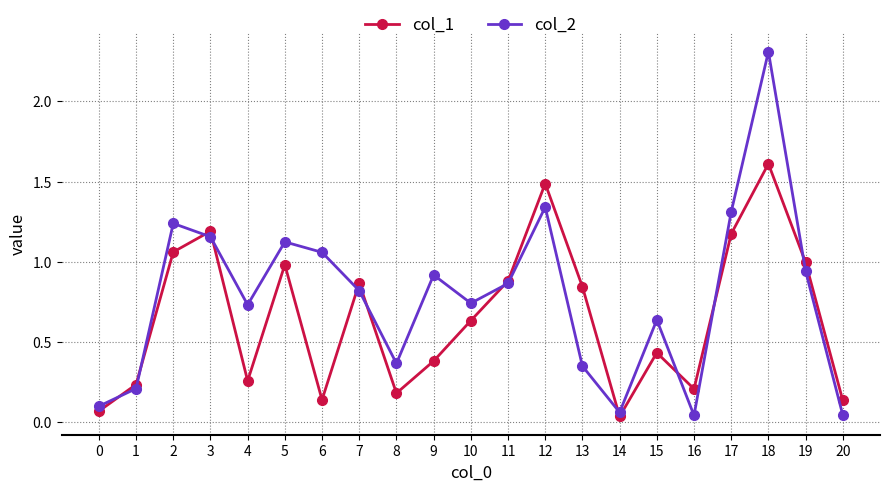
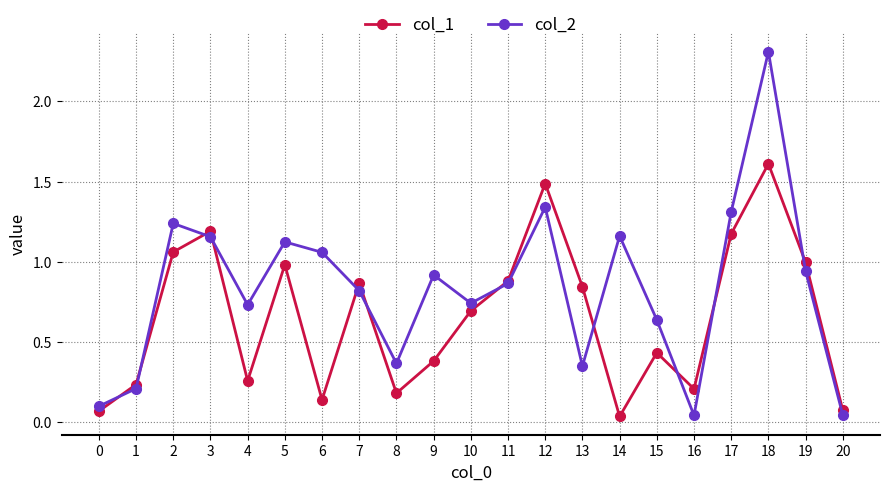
  {
    "col_1": {
      "0": 0.07,
      "1": 0.24,
      "2": 1.06,
      "3": 1.19,
      "4": 0.26,
      "5": 0.98,
      "6": 0.14,
      "7": 0.87,
      "8": 0.18,
      "9": 0.38,
-     "10": 0.63,
+     "10": 0.70,
      "12": 1.49,
      "13": 0.85,
      "14": 0.04,
      "15": 0.43,
      "16": 0.21,
      "17": 1.18,
      "18": 1.61,
      "19": 1.00,
-     "20": 0.14
+     "20": 0.08
    },
    "col_2": {
      "0": 0.10,
      "1": 0.21,
      "2": 1.24,
      "3": 1.16,
      "4": 0.73,
      "5": 1.13,
      "6": 1.06,
      "7": 0.82,
      "8": 0.37,
      "9": 0.92,
      "10": 0.74,
      "12": 1.34,
      "13": 0.35,
-     "14": 0.06,
+     "14": 1.16,
      "15": 0.64,
      "16": 0.04,
      "17": 1.31,
      "18": 2.31,
      "19": 0.94,
      "20": 0.05
    }
  }
